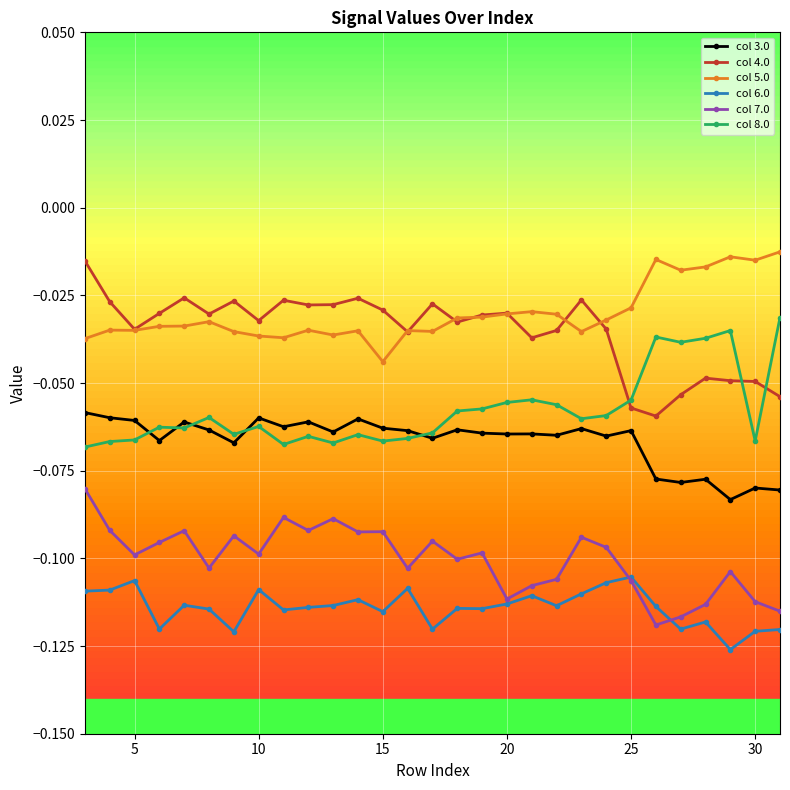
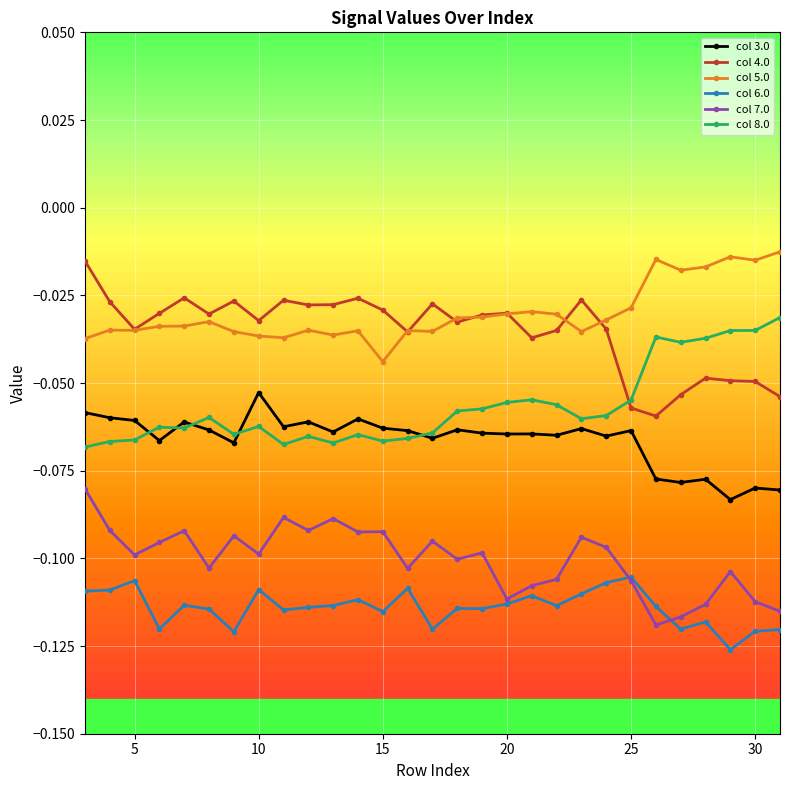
  {
    "col 3.0": {
      "5": -0.061,
-     "10": -0.060,
+     "10": -0.053,
      "15": -0.063,
      "20": -0.065,
      "25": -0.064,
      "30": -0.080
    },
    "col 4.0": {
      "10": -0.032,
      "15": -0.029,
      "25": -0.057,
      "30": -0.050
    },
    "col 5.0": {
      "10": -0.037,
      "15": -0.044,
      "25": -0.029,
      "30": -0.015
    },
    "col 6.0": {
      "5": -0.106,
      "10": -0.109,
      "15": -0.115,
      "20": -0.113,
      "25": -0.105,
      "30": -0.121
    },
    "col 7.0": {
      "5": -0.099,
      "10": -0.099,
      "15": -0.092,
      "20": -0.112,
      "25": -0.106,
      "30": -0.112
    },
    "col 8.0": {
      "5": -0.066,
      "10": -0.062,
      "15": -0.067,
      "20": -0.056,
      "25": -0.055,
-     "30": -0.067
+     "30": -0.035
    }
  }
